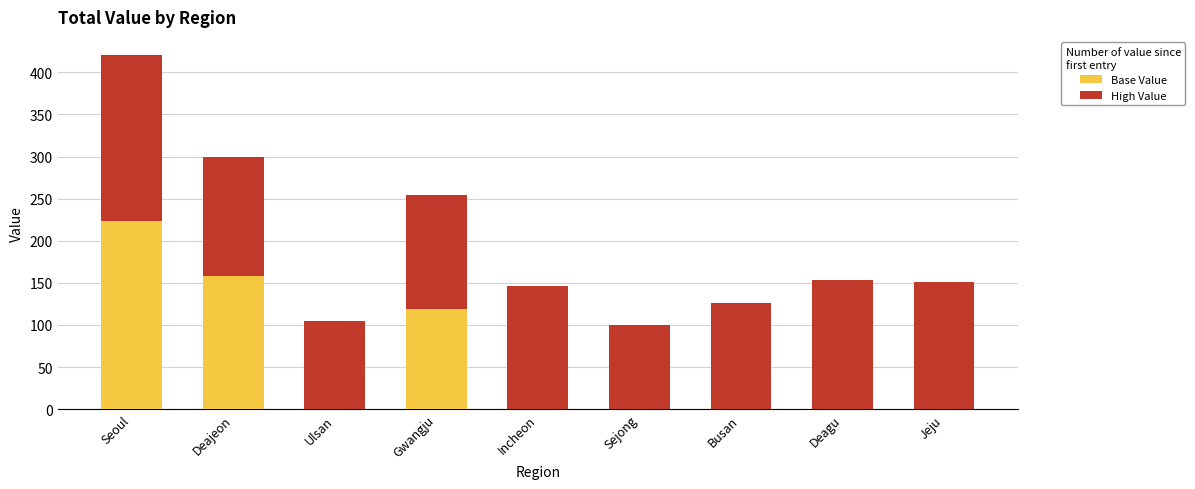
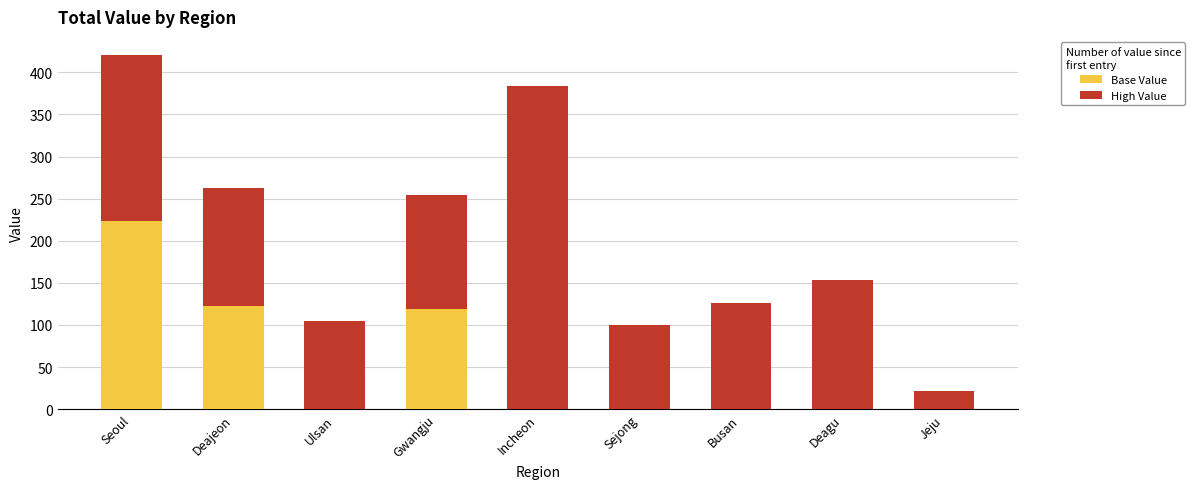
  {
    "Base Value": {
      "Seoul": 220,
-     "Deajeon": 160,
+     "Deajeon": 120,
      "Ulsan": 0,
      "Gwangju": 120,
      "Incheon": 0,
      "Sejong": 0,
      "Busan": 0,
      "Deagu": 0,
      "Jeju": 0
    },
    "High Value": {
      "Seoul": 200,
      "Deajeon": 140,
      "Ulsan": 110,
      "Gwangju": 140,
-     "Incheon": 150,
+     "Incheon": 380,
      "Sejong": 100,
      "Busan": 130,
      "Deagu": 150,
-     "Jeju": 150
+     "Jeju": 20
    }
  }
